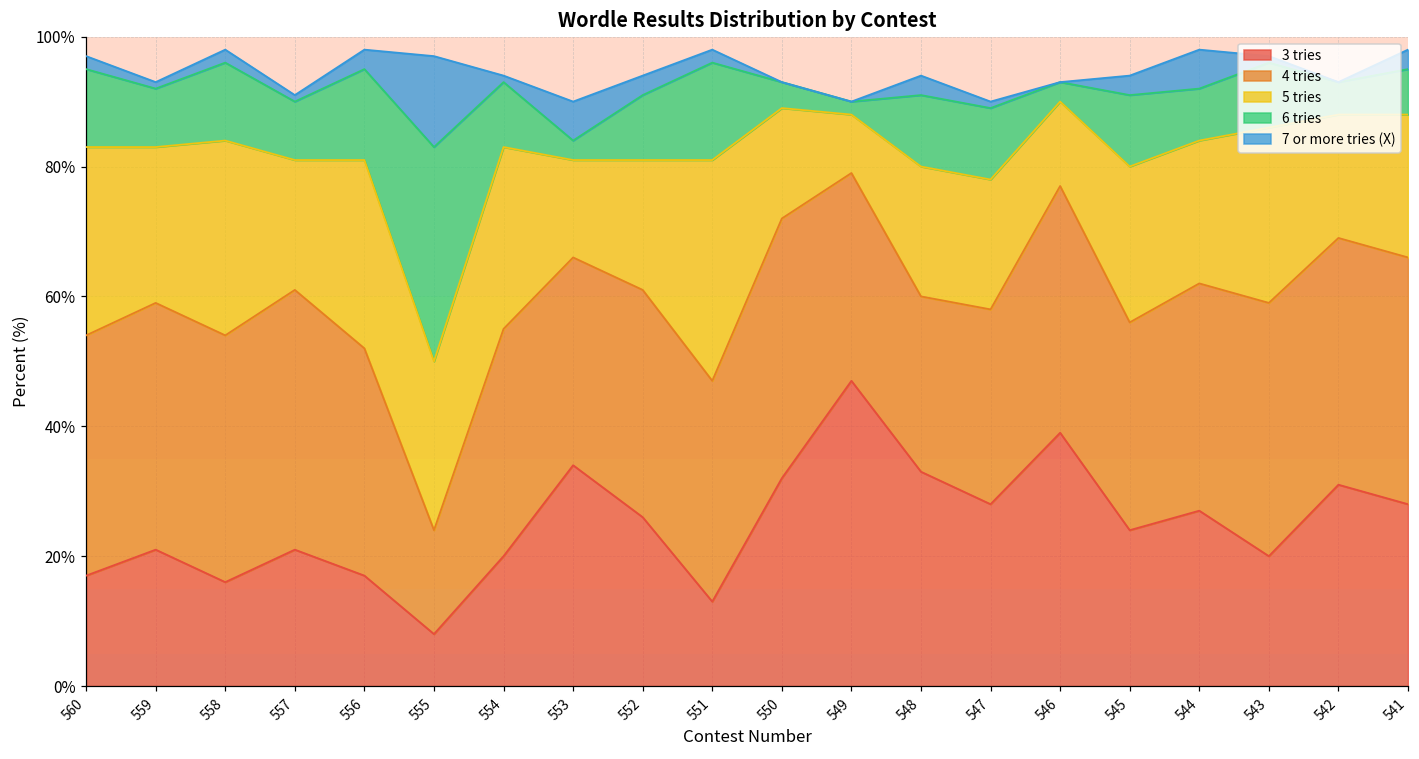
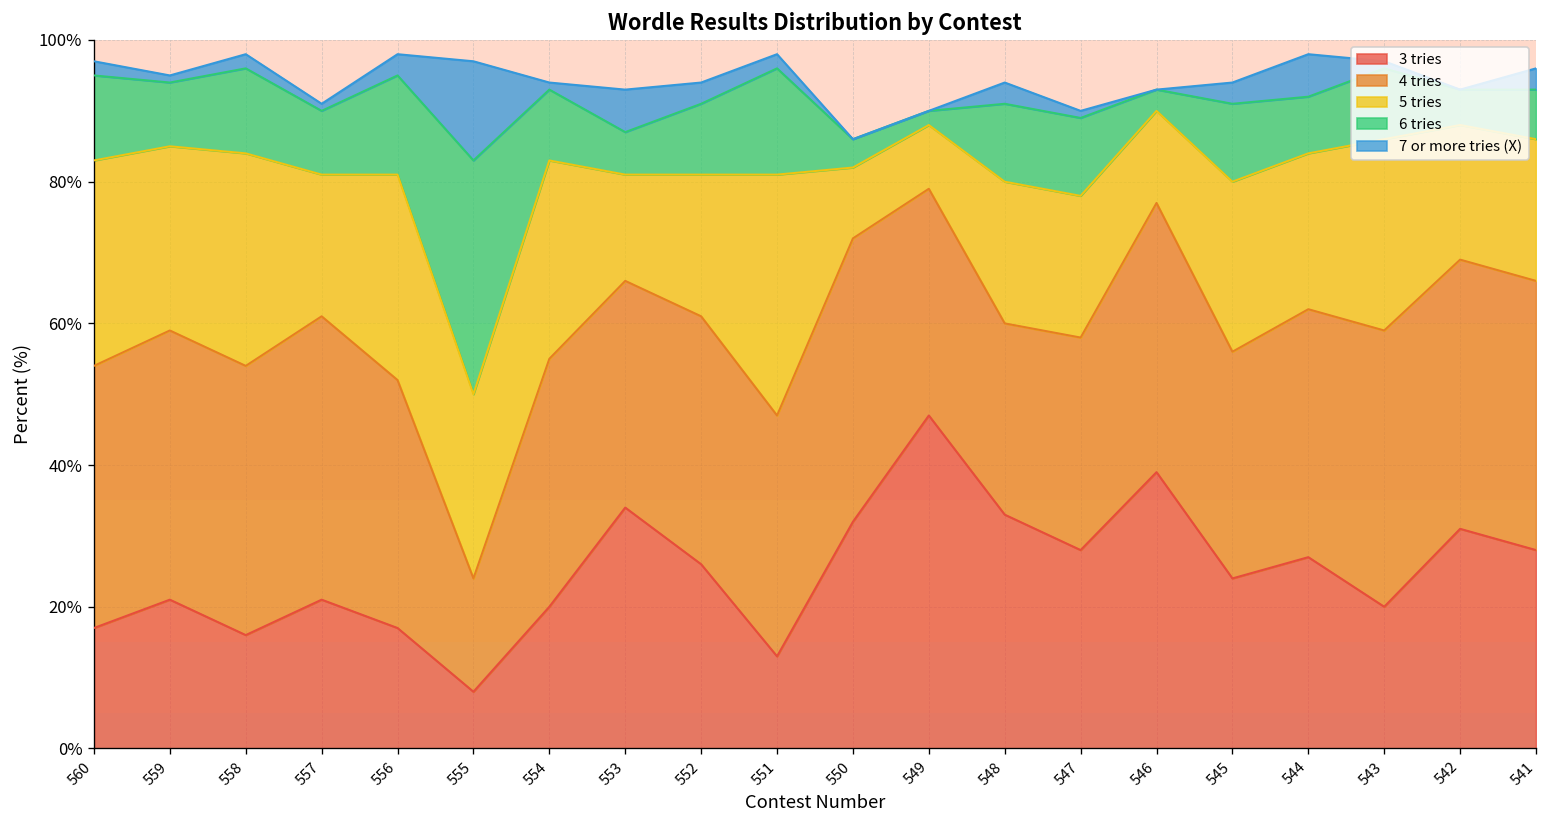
  {
    "5 tries": {
      "560": "29%",
-     "559": "24%",
+     "559": "26%",
      "558": "30%",
      "557": "20%",
      "556": "29%",
      "555": "26%",
      "554": "28%",
      "553": "15%",
      "552": "20%",
      "551": "34%",
-     "550": "17%",
+     "550": "10%",
      "549": "9%",
      "548": "20%",
      "547": "20%",
      "546": "13%",
      "545": "24%",
      "544": "22%",
-     "541": "22%"
+     "541": "20%"
    },
    "6 tries": {
      "560": "12%",
      "559": "9%",
      "558": "12%",
      "557": "9%",
      "556": "14%",
      "555": "33%",
      "554": "10%",
-     "553": "3%",
+     "553": "6%",
      "552": "10%",
      "551": "15%",
      "548": "11%",
      "547": "11%",
      "545": "11%",
      "544": "8%",
      "541": "7%"
    },
    "7 or more tries (X)": {
      "560": "2%",
      "559": "1%",
      "558": "2%",
      "557": "1%",
      "556": "3%",
      "555": "14%",
      "554": "1%",
      "553": "6%",
      "552": "3%",
      "551": "2%",
      "548": "3%",
      "547": "1%",
      "545": "3%",
      "544": "6%",
      "541": "3%"
    }
  }
